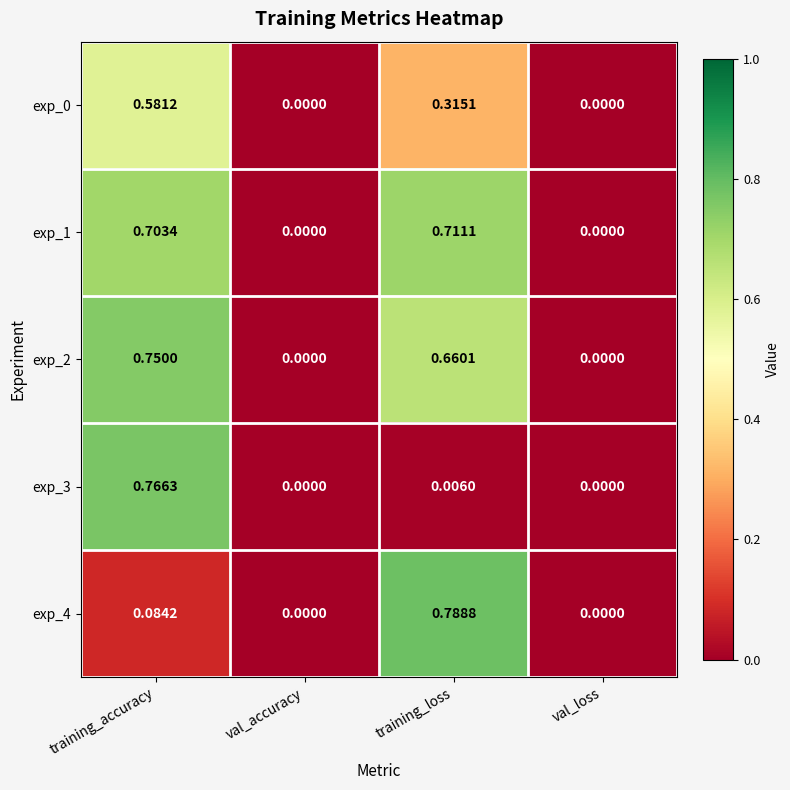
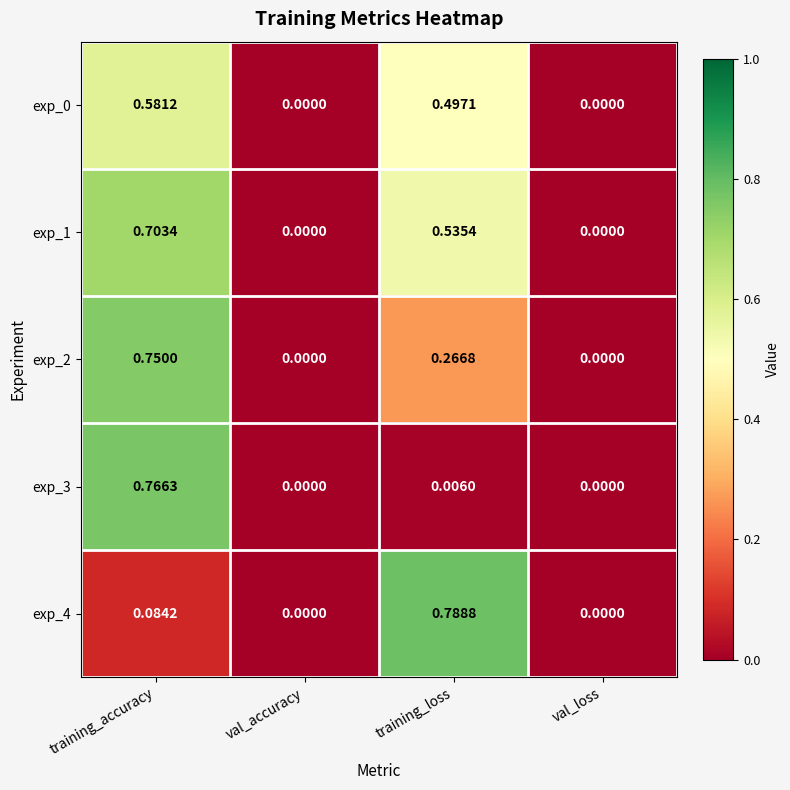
  {
    "exp_0": {
      "training_accuracy": 0.5812,
      "val_accuracy": 0.0000,
-     "training_loss": 0.3151,
+     "training_loss": 0.4971,
      "val_loss": 0.0000
    },
    "exp_1": {
      "training_accuracy": 0.7034,
      "val_accuracy": 0.0000,
-     "training_loss": 0.7111,
+     "training_loss": 0.5354,
      "val_loss": 0.0000
    },
    "exp_2": {
      "training_accuracy": 0.7500,
      "val_accuracy": 0.0000,
-     "training_loss": 0.6601,
+     "training_loss": 0.2668,
      "val_loss": 0.0000
    },
    "exp_3": {
      "training_accuracy": 0.7663,
      "val_accuracy": 0.0000,
      "training_loss": 0.0060,
      "val_loss": 0.0000
    },
    "exp_4": {
      "training_accuracy": 0.0842,
      "val_accuracy": 0.0000,
      "training_loss": 0.7888,
      "val_loss": 0.0000
    }
  }
